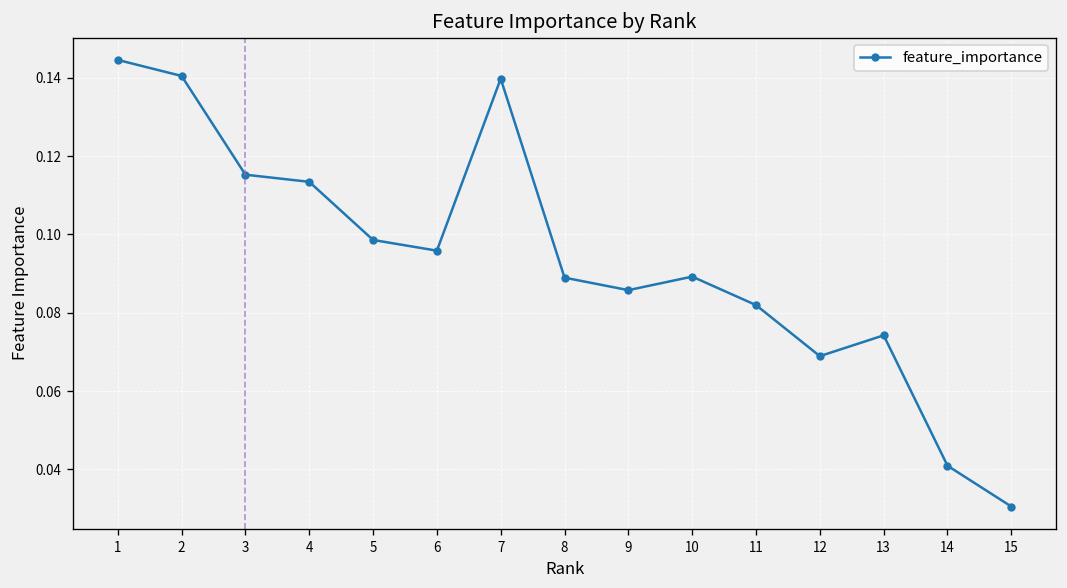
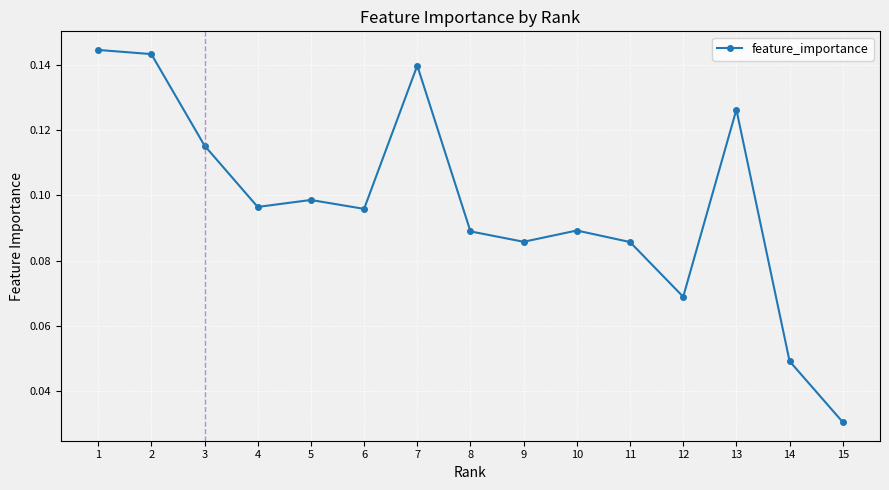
  {
    "1": 0.145,
-   "2": 0.140,
+   "2": 0.143,
    "3": 0.115,
-   "4": 0.113,
+   "4": 0.096,
    "5": 0.099,
    "6": 0.096,
    "7": 0.140,
    "8": 0.089,
    "9": 0.086,
    "10": 0.089,
-   "11": 0.082,
+   "11": 0.086,
    "12": 0.069,
-   "13": 0.074,
-   "14": 0.041,
+   "13": 0.126,
+   "14": 0.049,
    "15": 0.031
  }
